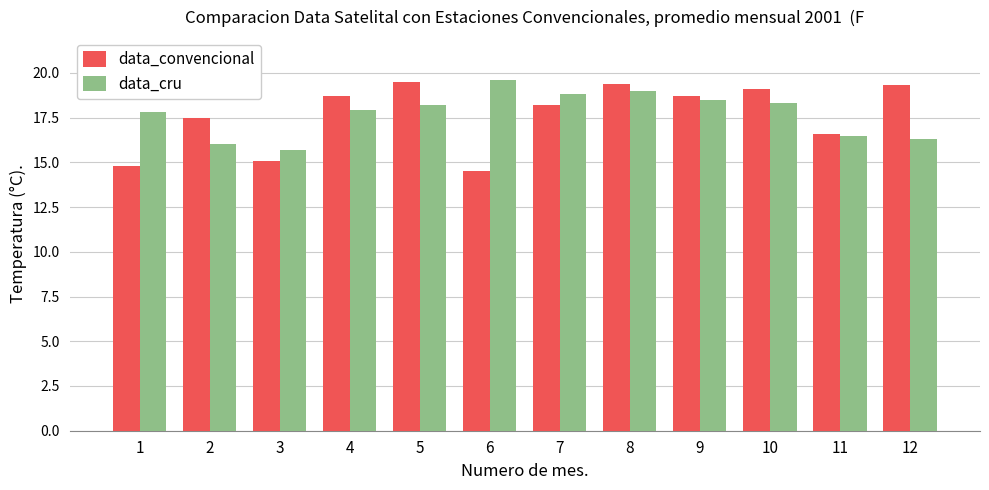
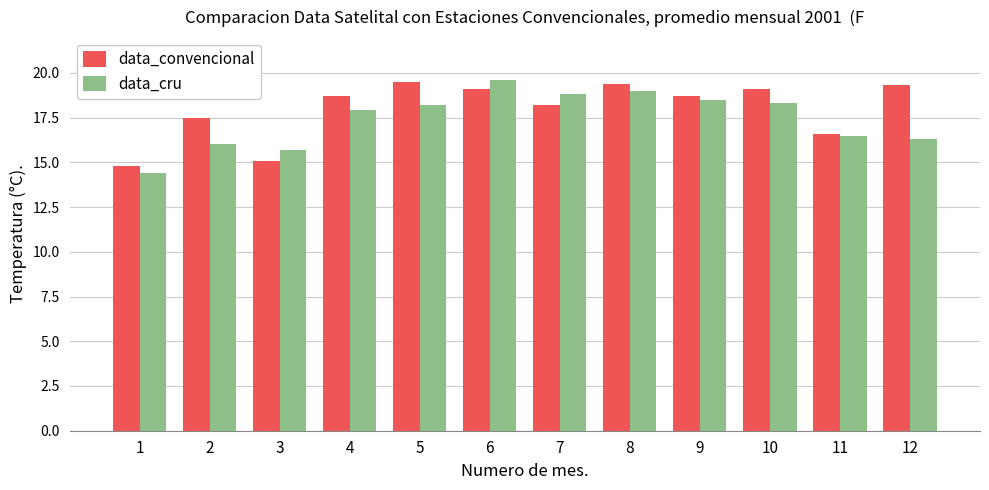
  {
    "data_convencional": {
      "1": 14.8,
      "2": 17.5,
      "3": 15.1,
      "4": 18.7,
      "5": 19.5,
-     "6": 14.5,
+     "6": 19.1,
      "7": 18.2,
      "8": 19.4,
      "9": 18.7,
      "10": 19.1,
      "11": 16.6,
      "12": 19.3
    },
    "data_cru": {
-     "1": 17.8,
+     "1": 14.4,
      "2": 16.0,
      "3": 15.7,
      "4": 17.9,
      "5": 18.2,
      "6": 19.6,
      "7": 18.8,
      "8": 19.0,
      "9": 18.5,
      "10": 18.3,
      "11": 16.5,
      "12": 16.3
    }
  }
